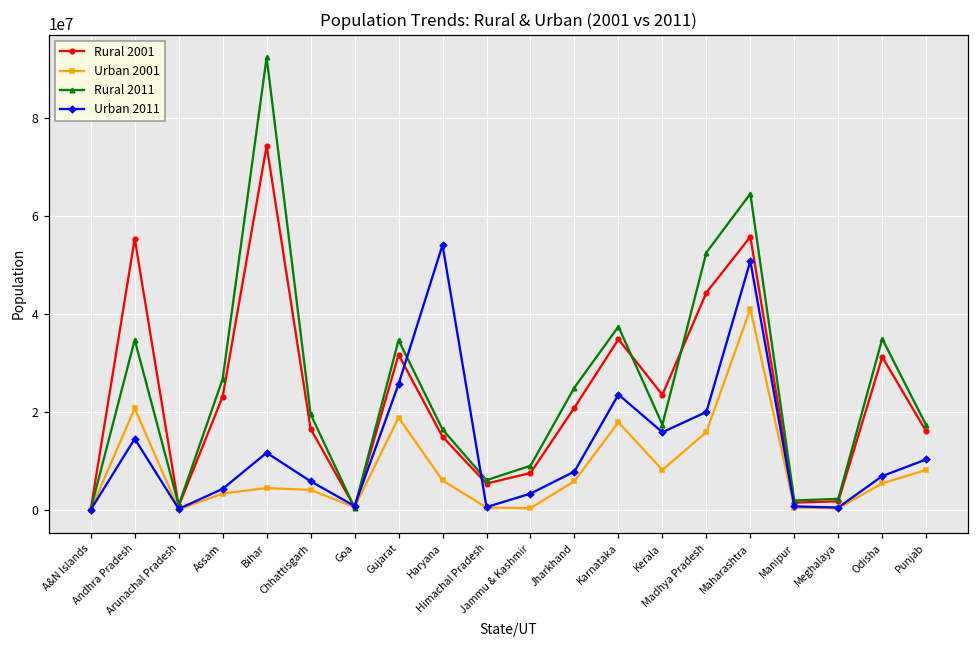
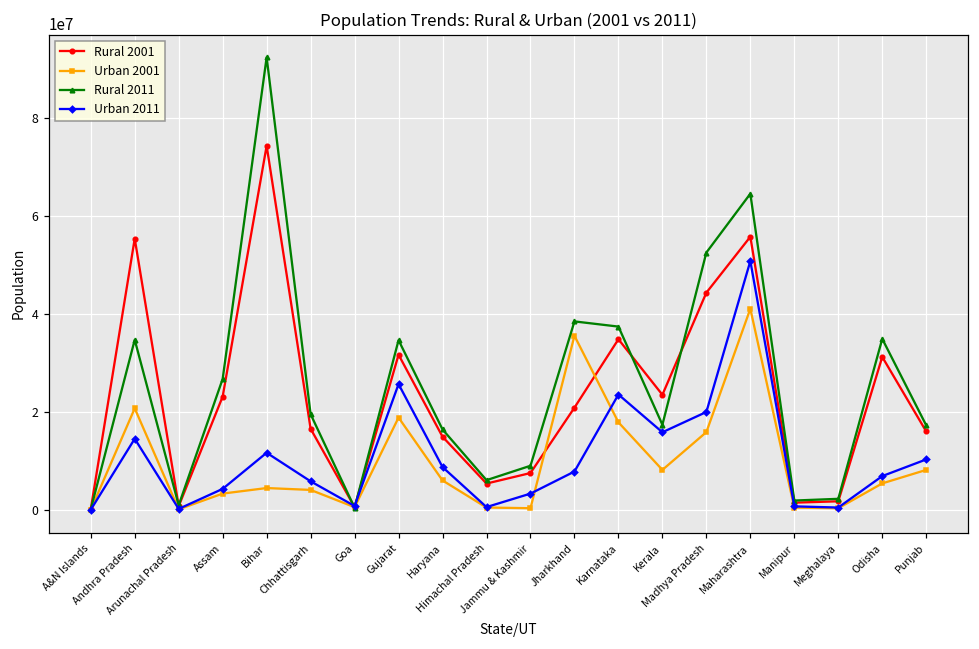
  {
    "Rural 2001": {
      "Andhra Pradesh": 55000000,
      "Assam": 23000000,
      "Bihar": 74000000,
      "Chhattisgarh": 17000000,
      "Gujarat": 32000000,
      "Haryana": 15000000,
      "Himachal Pradesh": 5000000,
      "Jammu & Kashmir": 8000000,
      "Jharkhand": 21000000,
      "Karnataka": 35000000,
      "Kerala": 24000000,
      "Madhya Pradesh": 44000000,
      "Maharashtra": 56000000,
      "Odisha": 31000000,
      "Punjab": 16000000
    },
    "Urban 2001": {
      "Andhra Pradesh": 21000000,
      "Assam": 3000000,
      "Bihar": 5000000,
      "Chhattisgarh": 4000000,
      "Gujarat": 19000000,
      "Haryana": 6000000,
      "Jammu & Kashmir": 0,
-     "Jharkhand": 6000000,
+     "Jharkhand": 36000000,
      "Karnataka": 18000000,
      "Kerala": 8000000,
      "Madhya Pradesh": 16000000,
      "Maharashtra": 41000000,
      "Odisha": 6000000,
      "Punjab": 8000000
    },
    "Rural 2011": {
      "Andhra Pradesh": 35000000,
      "Assam": 27000000,
      "Bihar": 92000000,
      "Chhattisgarh": 20000000,
      "Gujarat": 35000000,
      "Haryana": 17000000,
      "Himachal Pradesh": 6000000,
      "Jammu & Kashmir": 9000000,
-     "Jharkhand": 25000000,
+     "Jharkhand": 39000000,
      "Karnataka": 37000000,
      "Kerala": 17000000,
      "Madhya Pradesh": 53000000,
      "Maharashtra": 65000000,
      "Odisha": 35000000,
      "Punjab": 17000000
    },
    "Urban 2011": {
      "Andhra Pradesh": 15000000,
      "Assam": 4000000,
      "Bihar": 12000000,
      "Chhattisgarh": 6000000,
      "Gujarat": 26000000,
-     "Haryana": 54000000,
+     "Haryana": 9000000,
      "Jammu & Kashmir": 3000000,
      "Jharkhand": 8000000,
      "Karnataka": 24000000,
      "Kerala": 16000000,
      "Madhya Pradesh": 20000000,
      "Maharashtra": 51000000,
      "Odisha": 7000000,
      "Punjab": 10000000
    }
  }
